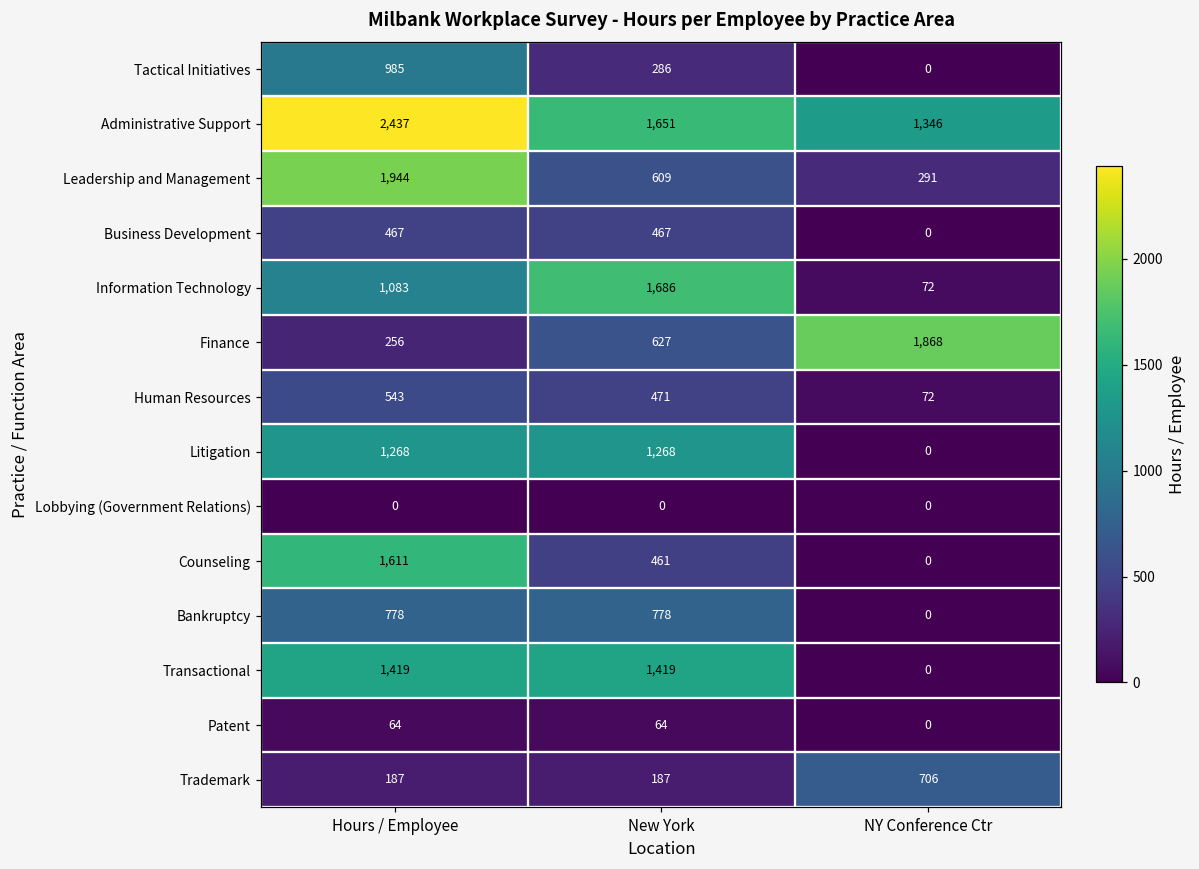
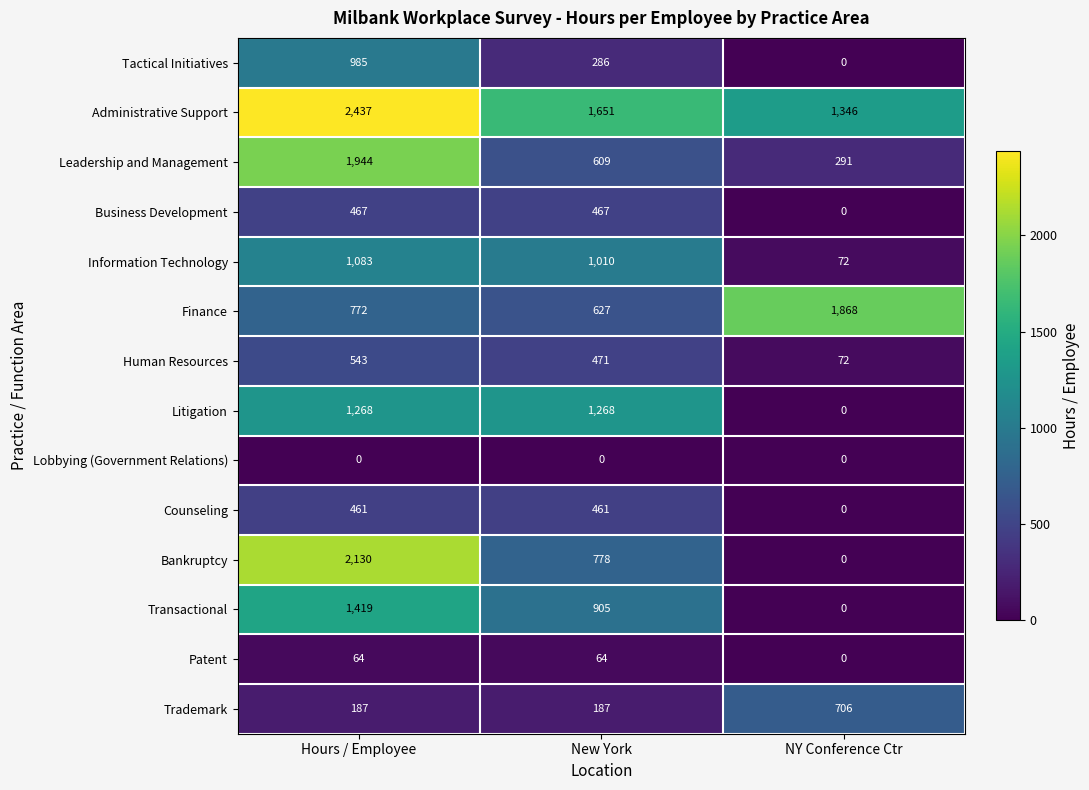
  {
    "Tactical Initiatives": {
      "Hours / Employee": "985",
      "New York": "286",
      "NY Conference Ctr": "0"
    },
    "Administrative Support": {
      "Hours / Employee": "2,437",
      "New York": "1,651",
      "NY Conference Ctr": "1,346"
    },
    "Leadership and Management": {
      "Hours / Employee": "1,944",
      "New York": "609",
      "NY Conference Ctr": "291"
    },
    "Business Development": {
      "Hours / Employee": "467",
      "New York": "467",
      "NY Conference Ctr": "0"
    },
    "Information Technology": {
      "Hours / Employee": "1,083",
-     "New York": "1,686",
+     "New York": "1,010",
      "NY Conference Ctr": "72"
    },
    "Finance": {
-     "Hours / Employee": "256",
+     "Hours / Employee": "772",
      "New York": "627",
      "NY Conference Ctr": "1,868"
    },
    "Human Resources": {
      "Hours / Employee": "543",
      "New York": "471",
      "NY Conference Ctr": "72"
    },
    "Litigation": {
      "Hours / Employee": "1,268",
      "New York": "1,268",
      "NY Conference Ctr": "0"
    },
    "Lobbying (Government Relations)": {
      "Hours / Employee": "0",
      "New York": "0",
      "NY Conference Ctr": "0"
    },
    "Counseling": {
-     "Hours / Employee": "1,611",
+     "Hours / Employee": "461",
      "New York": "461",
      "NY Conference Ctr": "0"
    },
    "Bankruptcy": {
-     "Hours / Employee": "778",
+     "Hours / Employee": "2,130",
      "New York": "778",
      "NY Conference Ctr": "0"
    },
    "Transactional": {
      "Hours / Employee": "1,419",
-     "New York": "1,419",
+     "New York": "905",
      "NY Conference Ctr": "0"
    },
    "Patent": {
      "Hours / Employee": "64",
      "New York": "64",
      "NY Conference Ctr": "0"
    },
    "Trademark": {
      "Hours / Employee": "187",
      "New York": "187",
      "NY Conference Ctr": "706"
    }
  }
